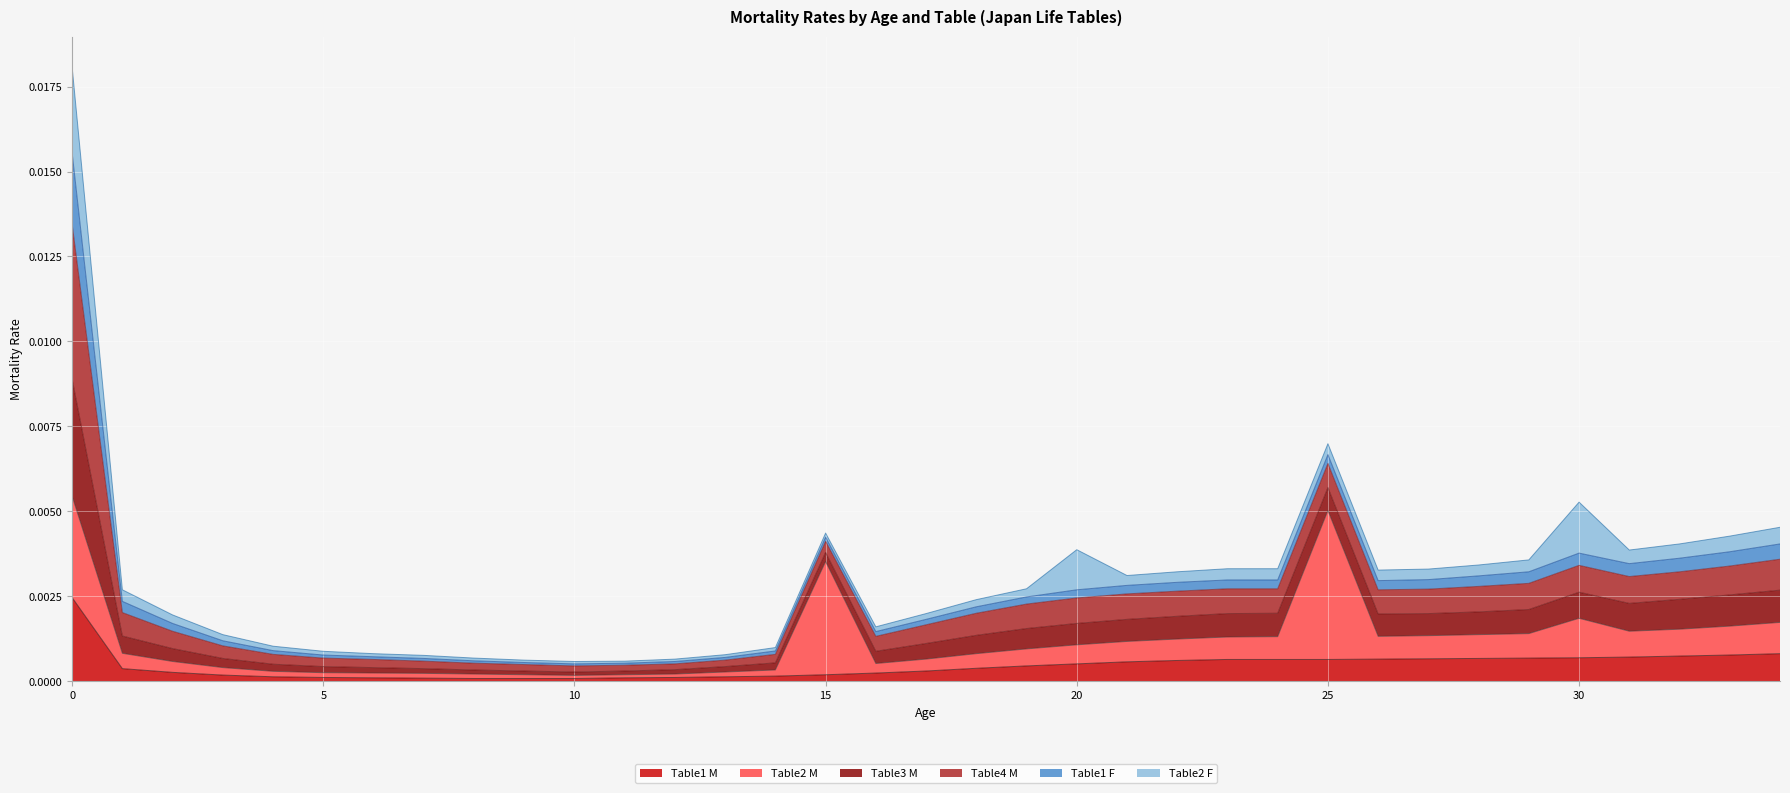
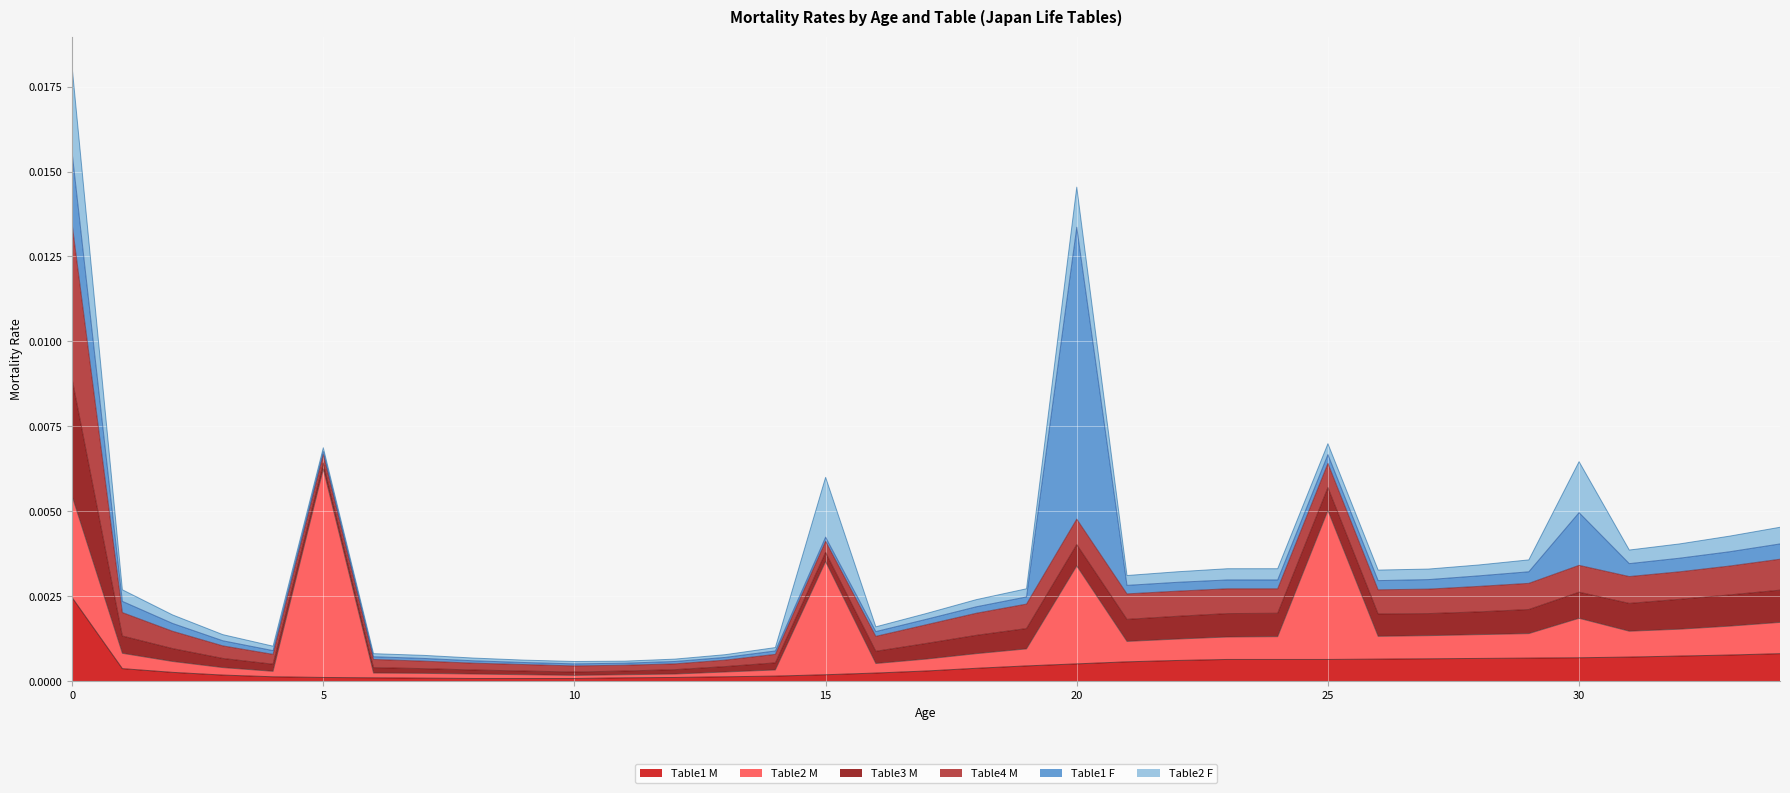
  {
    "Table2 M": {
      "0": 0.0030,
-     "5": 0.0001,
+     "5": 0.0061,
      "10": 0.0001,
      "15": 0.0033,
-     "20": 0.0006,
+     "20": 0.0029,
      "25": 0.0044,
      "30": 0.0012
    },
    "Table1 F": {
      "0": 0.0021,
      "5": 0.0001,
      "15": 0.0001,
-     "20": 0.0002,
+     "20": 0.0086,
      "25": 0.0003,
-     "30": 0.0004
+     "30": 0.0016
    },
    "Table2 F": {
      "0": 0.0025,
      "5": 0.0001,
-     "15": 0.0001,
+     "15": 0.0018,
      "20": 0.0012,
      "25": 0.0003,
      "30": 0.0015
    }
  }
